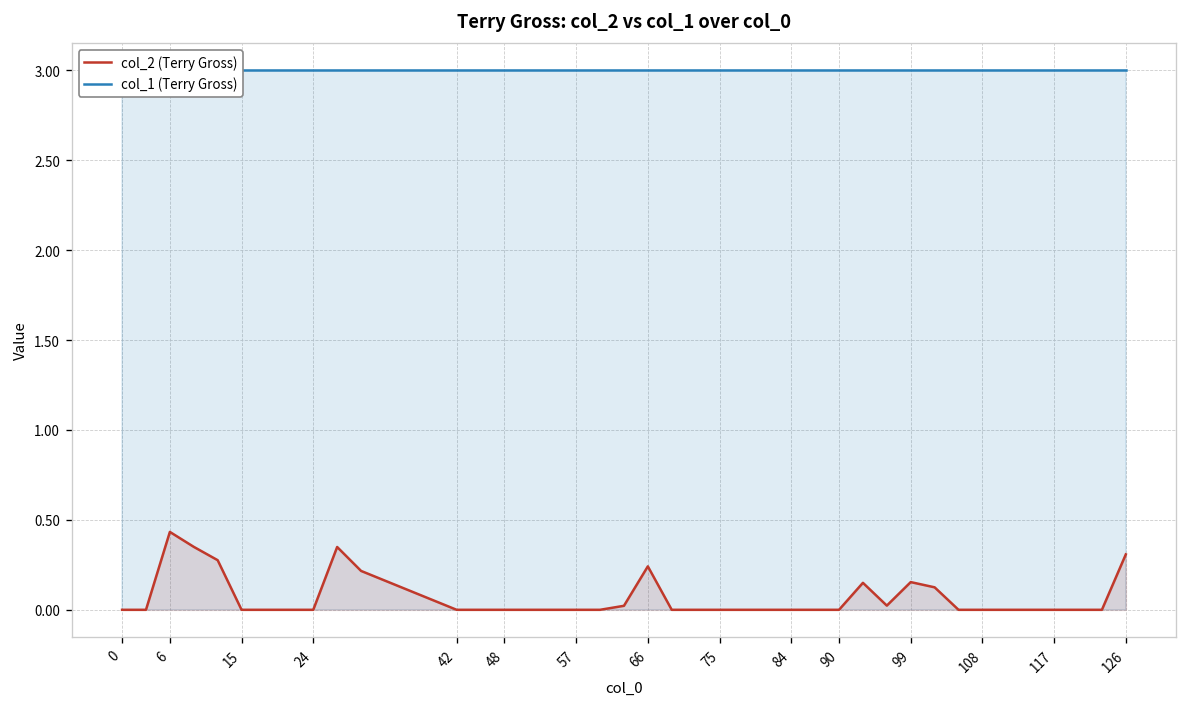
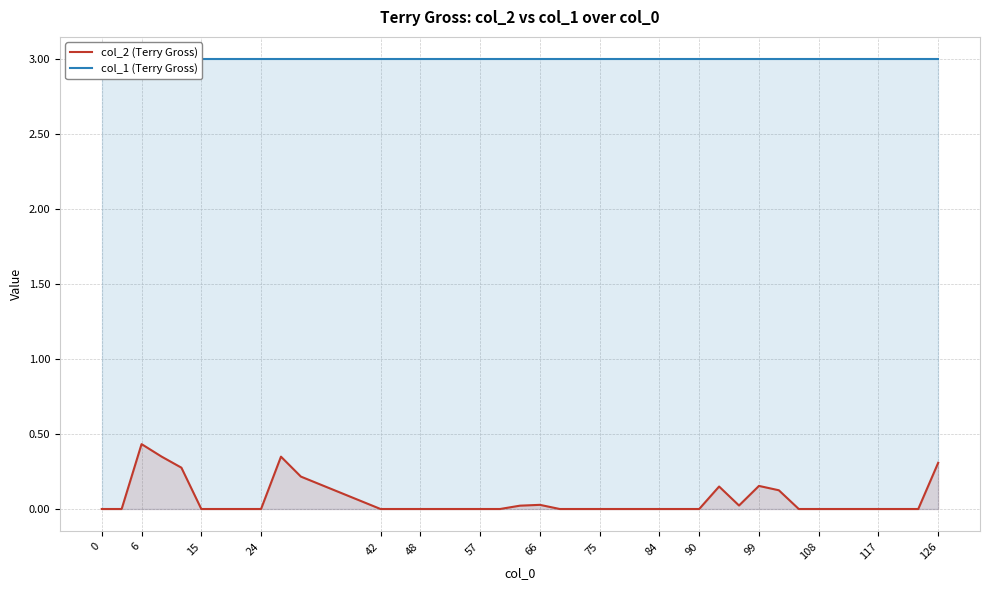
  {
    "col_2 (Terry Gross)": {
      "0": 0.00,
      "6": 0.43,
      "15": 0.00,
      "24": 0.00,
      "42": 0.00,
      "48": 0.00,
      "57": 0.00,
-     "66": 0.24,
+     "66": 0.03,
      "75": 0.00,
      "84": 0.00,
      "90": 0.00,
      "99": 0.15,
      "108": 0.00,
      "117": 0.00,
      "126": 0.31
    },
    "col_1 (Terry Gross)": {
      "24": 3.00,
      "42": 3.00,
      "48": 3.00,
      "57": 3.00,
      "66": 3.00,
      "75": 3.00,
      "84": 3.00,
      "90": 3.00,
      "99": 3.00,
      "108": 3.00,
      "117": 3.00,
      "126": 3.00
    }
  }
